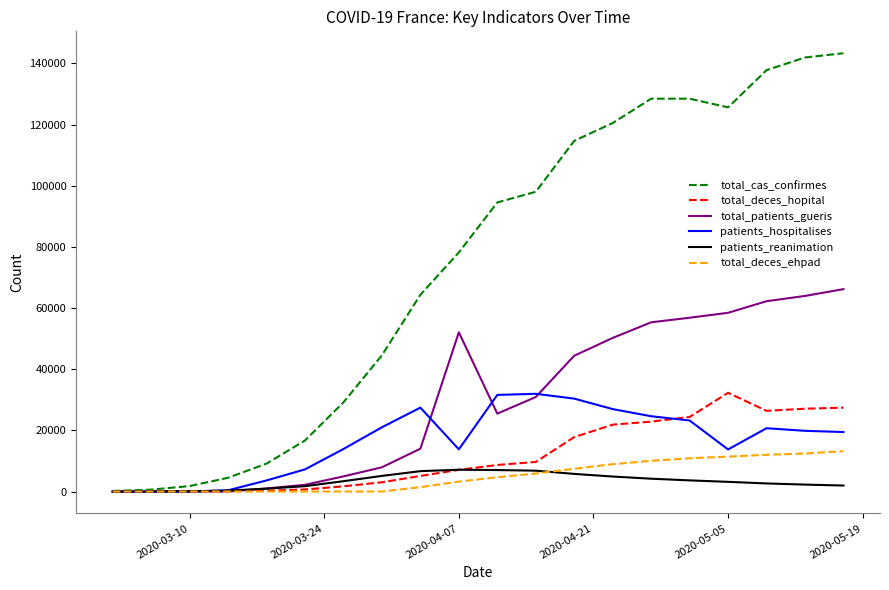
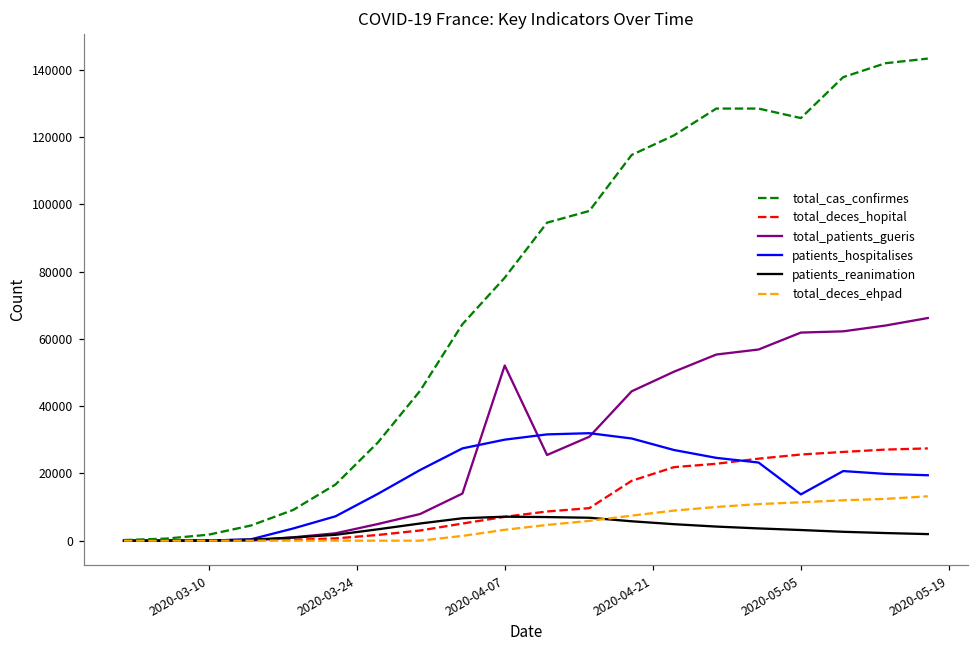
  {
    "total_cas_confirmes": {
      "2020-03-10": 2000,
      "2020-04-07": 78000,
      "2020-05-05": 126000
    },
    "total_deces_hopital": {
-     "2020-05-05": 32000
+     "2020-05-05": 26000
    },
    "total_patients_gueris": {
      "2020-04-07": 52000,
-     "2020-05-05": 58000
+     "2020-05-05": 62000
    },
    "patients_hospitalises": {
-     "2020-04-07": 14000,
+     "2020-04-07": 30000,
      "2020-05-05": 14000
    },
    "patients_reanimation": {
      "2020-05-05": 3000
    },
    "total_deces_ehpad": {
      "2020-04-07": 3000,
      "2020-05-05": 11000
    }
  }
